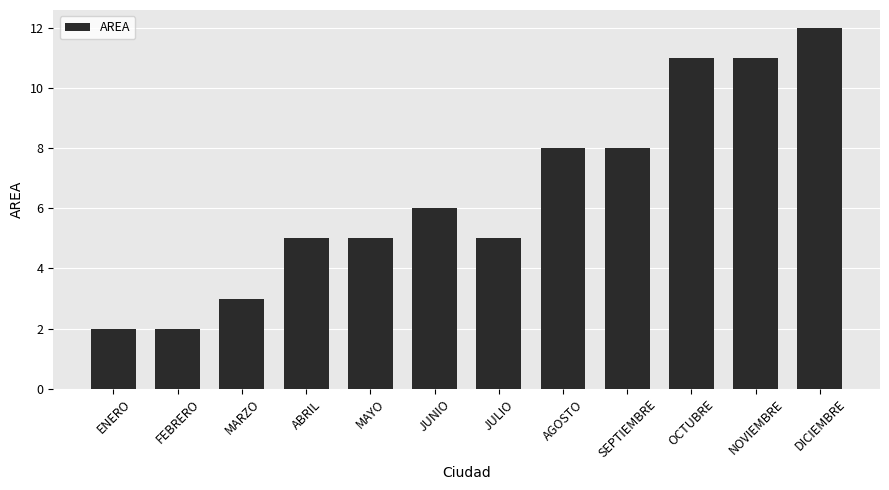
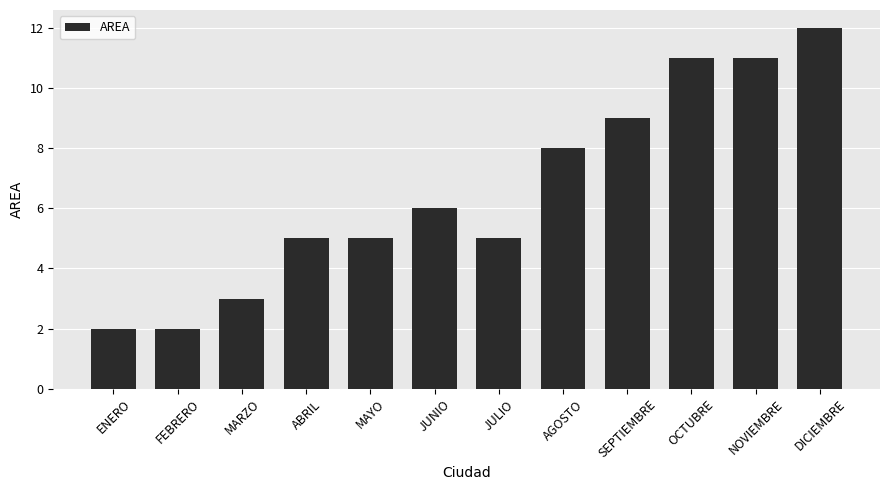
  {
    "ENERO": 2,
    "FEBRERO": 2,
    "MARZO": 3,
    "ABRIL": 5,
    "MAYO": 5,
    "JUNIO": 6,
    "JULIO": 5,
    "AGOSTO": 8,
-   "SEPTIEMBRE": 8,
+   "SEPTIEMBRE": 9,
    "OCTUBRE": 11,
    "NOVIEMBRE": 11,
    "DICIEMBRE": 12
  }
